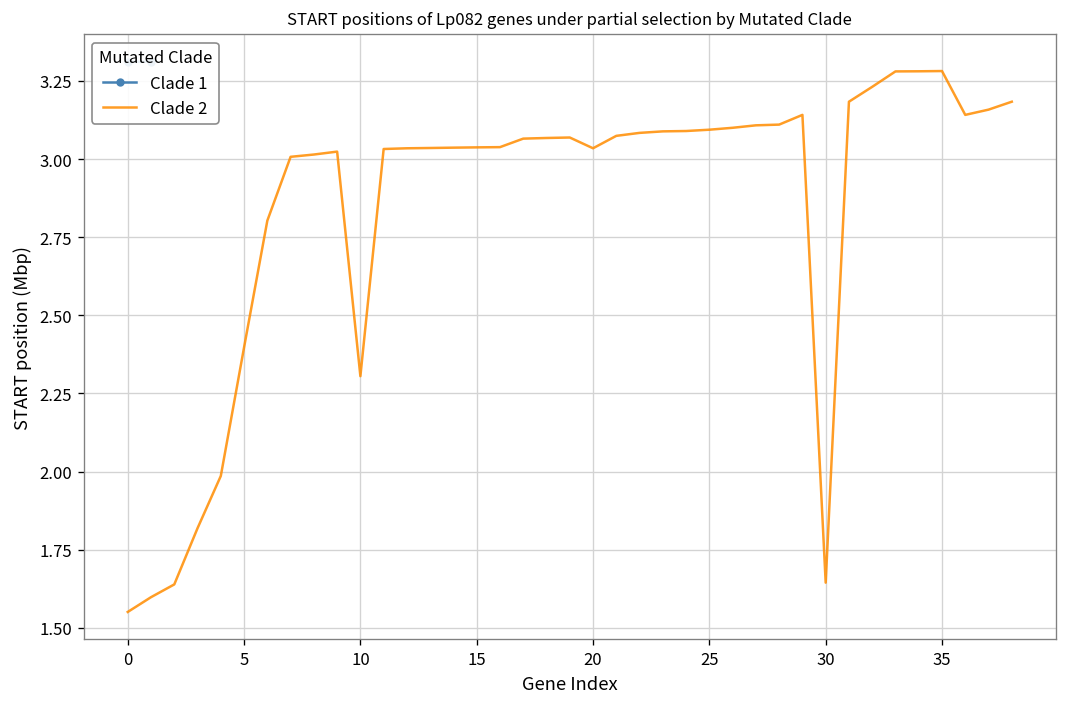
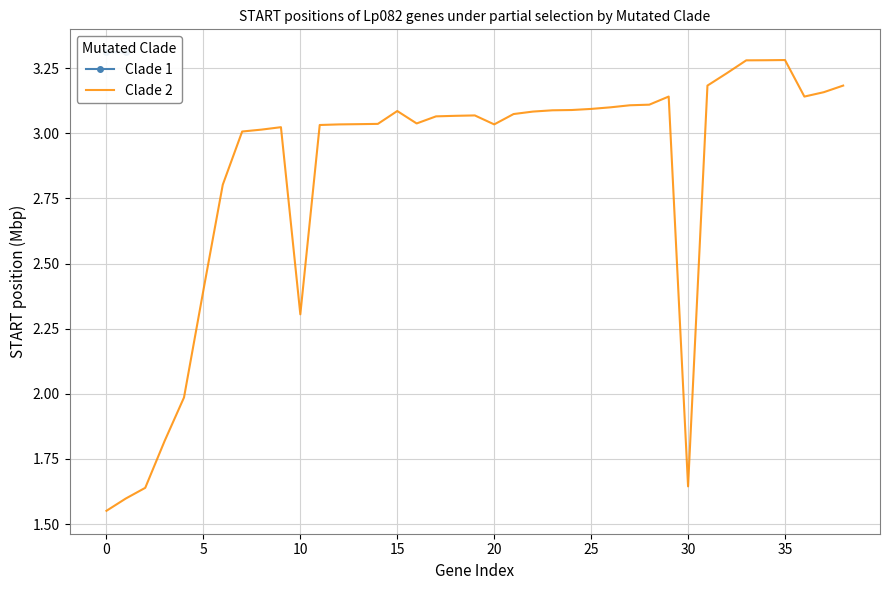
  {
    "Clade 2": {
      "0": 1.55,
      "5": 2.40,
      "10": 2.31,
-     "15": 3.04,
+     "15": 3.09,
      "20": 3.03,
      "25": 3.09,
      "30": 1.64,
      "35": 3.28
    }
  }
